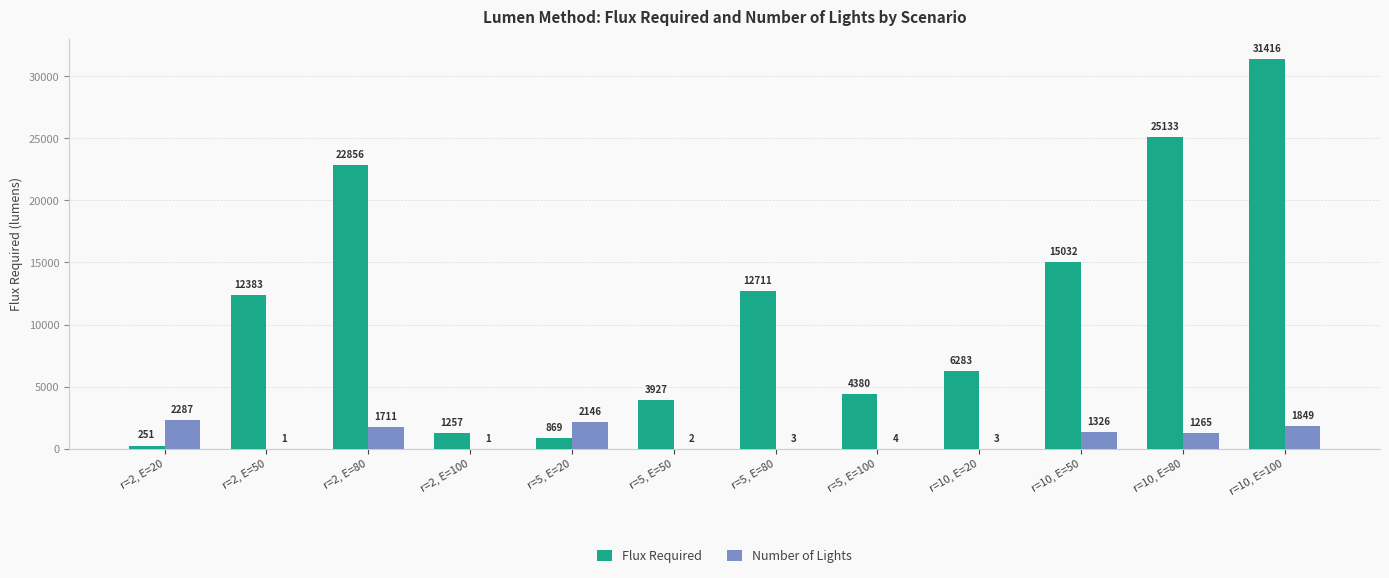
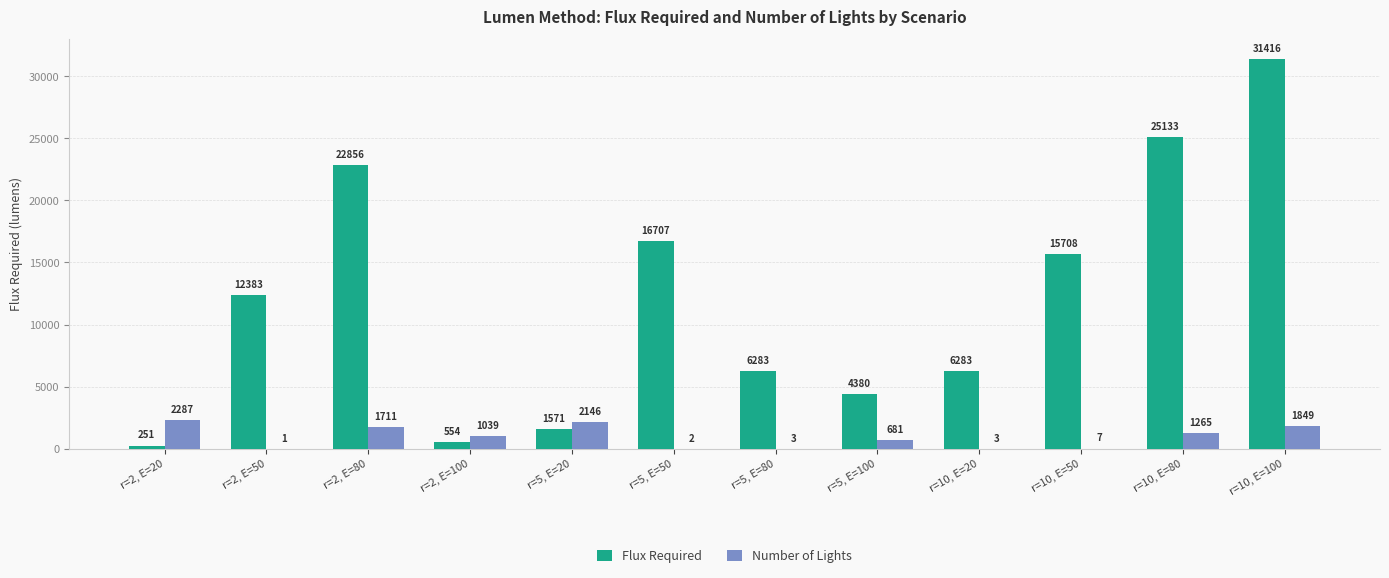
  {
    "Flux Required": {
      "r=2, E=20": 251,
      "r=2, E=50": 12383,
      "r=2, E=80": 22856,
-     "r=2, E=100": 1257,
-     "r=5, E=20": 869,
-     "r=5, E=50": 3927,
-     "r=5, E=80": 12711,
+     "r=2, E=100": 554,
+     "r=5, E=20": 1571,
+     "r=5, E=50": 16707,
+     "r=5, E=80": 6283,
      "r=5, E=100": 4380,
      "r=10, E=20": 6283,
-     "r=10, E=50": 15032,
+     "r=10, E=50": 15708,
      "r=10, E=80": 25133,
      "r=10, E=100": 31416
    },
    "Number of Lights": {
      "r=2, E=20": 2287,
      "r=2, E=50": 1,
      "r=2, E=80": 1711,
-     "r=2, E=100": 1,
+     "r=2, E=100": 1039,
      "r=5, E=20": 2146,
      "r=5, E=50": 2,
      "r=5, E=80": 3,
-     "r=5, E=100": 4,
+     "r=5, E=100": 681,
      "r=10, E=20": 3,
-     "r=10, E=50": 1326,
+     "r=10, E=50": 7,
      "r=10, E=80": 1265,
      "r=10, E=100": 1849
    }
  }
